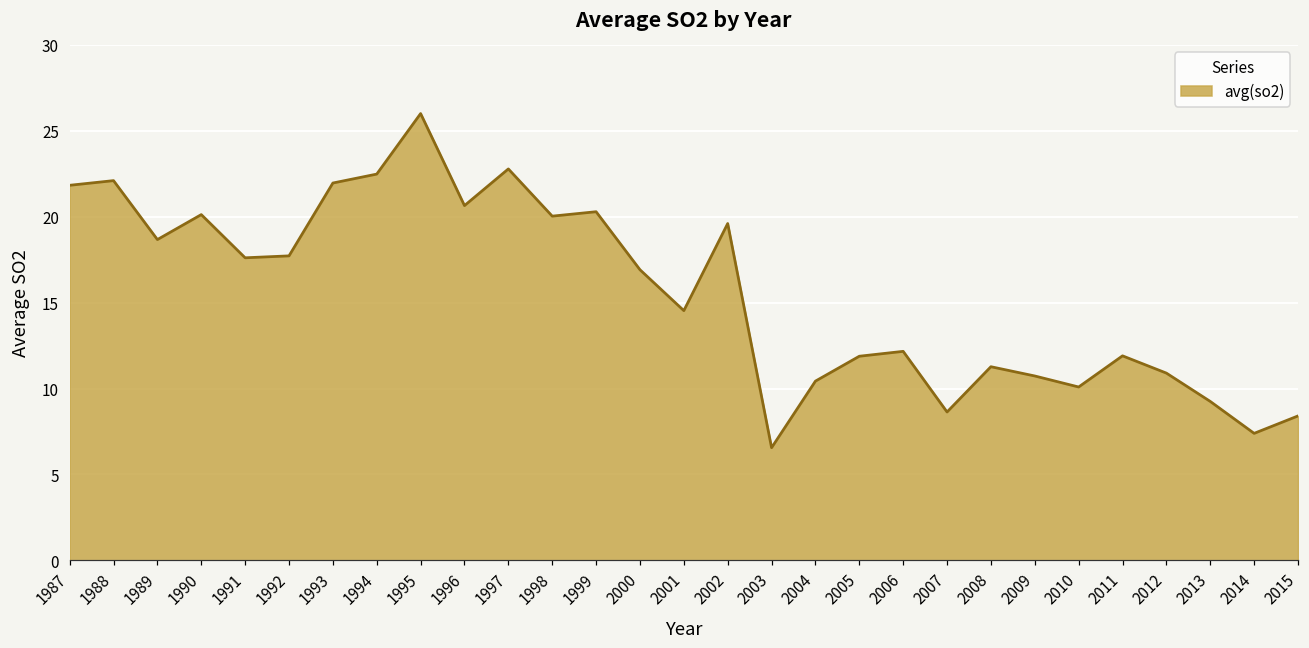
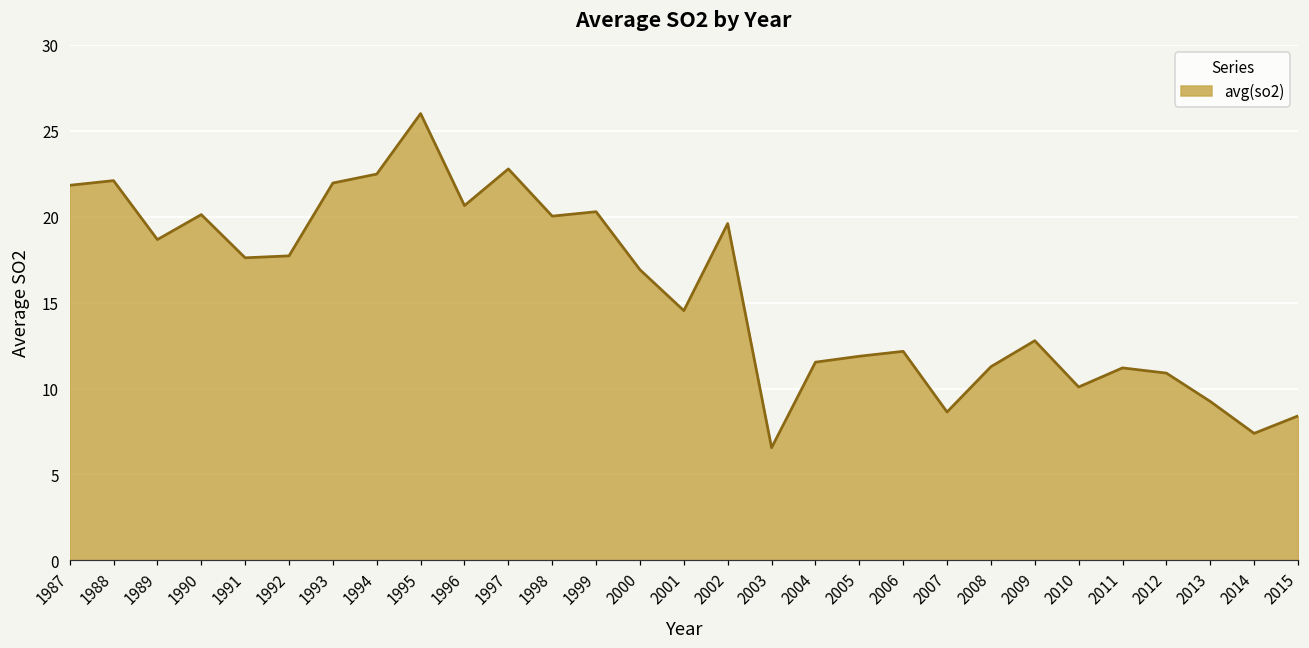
  {
    "1987": 21.8,
    "1988": 22.1,
    "1989": 18.7,
    "1990": 20.1,
    "1991": 17.6,
    "1992": 17.7,
    "1993": 22.0,
    "1994": 22.5,
    "1995": 26.0,
    "1996": 20.6,
    "1997": 22.8,
    "1998": 20.0,
    "1999": 20.3,
    "2000": 16.9,
    "2001": 14.5,
    "2002": 19.6,
    "2003": 6.6,
-   "2004": 10.4,
+   "2004": 11.5,
    "2005": 11.9,
    "2006": 12.2,
    "2007": 8.6,
    "2008": 11.3,
-   "2009": 10.7,
+   "2009": 12.8,
    "2010": 10.1,
-   "2011": 11.9,
+   "2011": 11.2,
    "2012": 10.9,
    "2013": 9.2,
    "2014": 7.4,
    "2015": 8.4
  }
